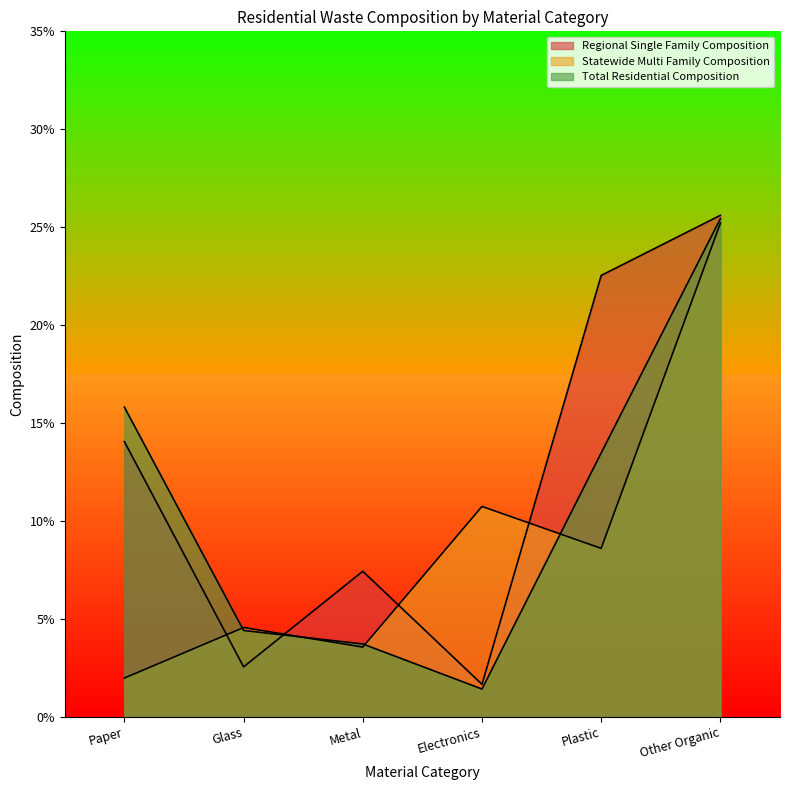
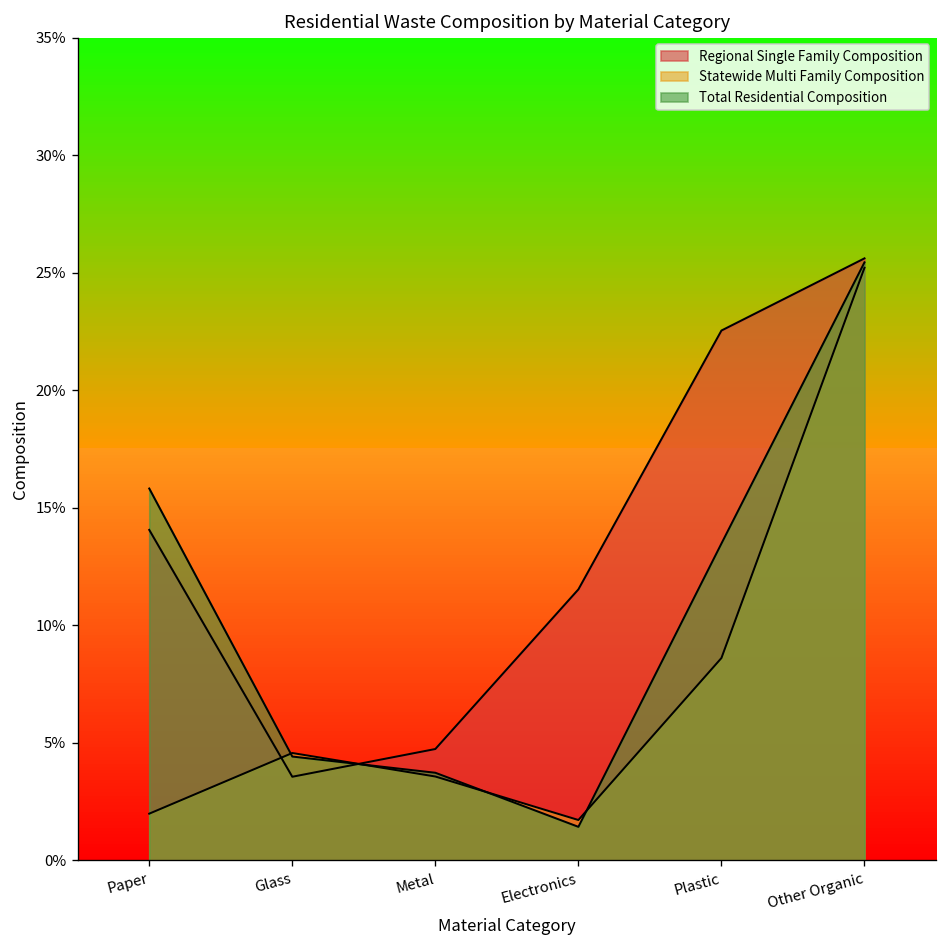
  {
    "Regional Single Family Composition": {
      "Paper": "14.1%",
-     "Glass": "2.6%",
-     "Metal": "7.4%",
-     "Electronics": "1.7%",
+     "Glass": "3.6%",
+     "Metal": "4.7%",
+     "Electronics": "11.5%",
      "Plastic": "22.5%",
      "Other Organic": "25.6%"
    },
    "Statewide Multi Family Composition": {
      "Paper": "2.0%",
      "Glass": "4.6%",
      "Metal": "3.6%",
-     "Electronics": "10.8%",
+     "Electronics": "1.7%",
      "Plastic": "8.6%",
      "Other Organic": "25.2%"
    },
    "Total Residential Composition": {
      "Paper": "15.8%",
      "Glass": "4.4%",
      "Metal": "3.7%",
      "Electronics": "1.4%",
      "Plastic": "13.5%",
      "Other Organic": "25.4%"
    }
  }
